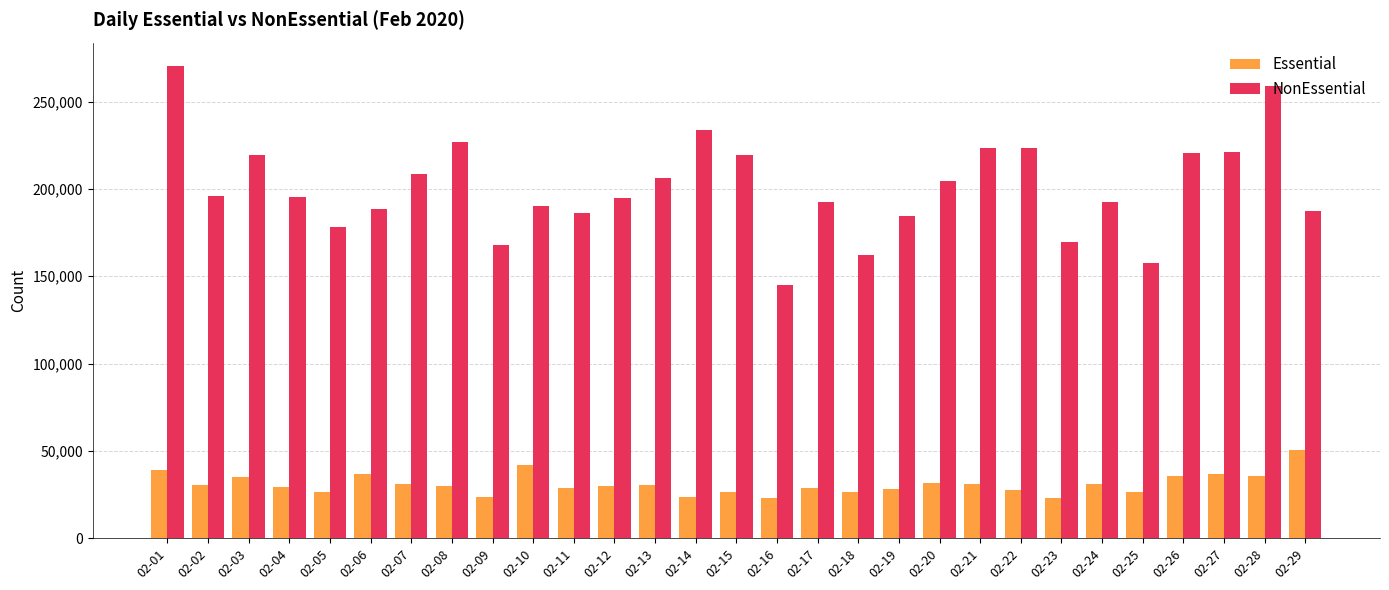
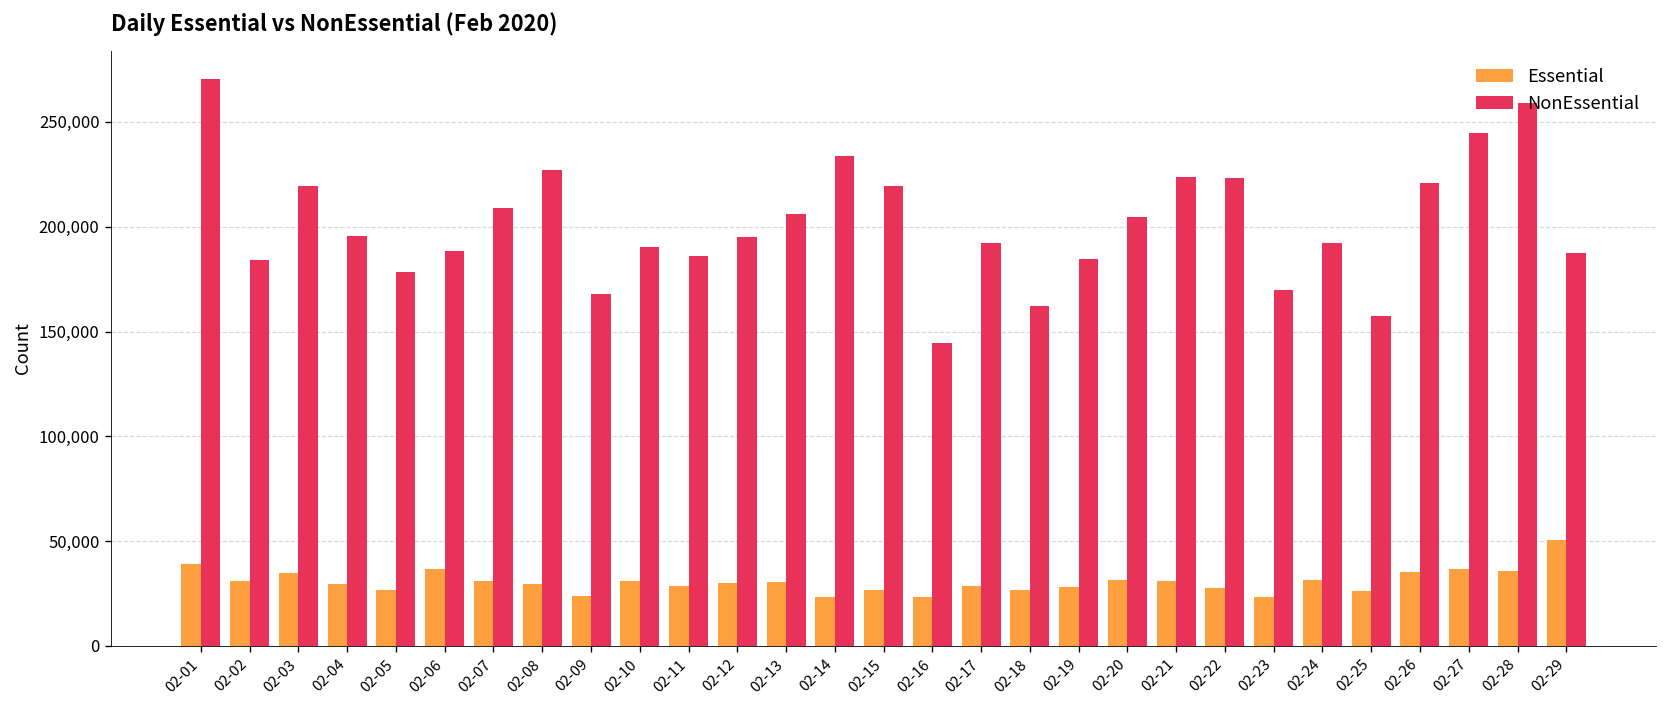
  {
    "Essential": {
      "02-01": "39,000",
      "02-02": "31,000",
      "02-03": "35,000",
      "02-04": "29,000",
      "02-05": "26,000",
      "02-06": "37,000",
      "02-07": "31,000",
      "02-08": "30,000",
      "02-09": "24,000",
-     "02-10": "42,000",
+     "02-10": "31,000",
      "02-11": "29,000",
      "02-12": "30,000",
      "02-13": "31,000",
      "02-14": "23,000",
      "02-15": "26,000",
      "02-16": "23,000",
      "02-17": "28,000",
      "02-18": "27,000",
      "02-19": "28,000",
      "02-20": "31,000",
      "02-21": "31,000",
      "02-22": "27,000",
      "02-23": "23,000",
      "02-24": "31,000",
      "02-25": "26,000",
      "02-26": "35,000",
      "02-27": "37,000",
      "02-28": "36,000",
      "02-29": "51,000"
    },
    "NonEssential": {
      "02-01": "270,000",
-     "02-02": "196,000",
+     "02-02": "184,000",
      "02-03": "219,000",
      "02-04": "196,000",
      "02-05": "178,000",
      "02-06": "188,000",
      "02-07": "209,000",
      "02-08": "227,000",
      "02-09": "168,000",
      "02-10": "190,000",
      "02-11": "186,000",
      "02-12": "195,000",
      "02-13": "206,000",
      "02-14": "234,000",
      "02-15": "220,000",
      "02-16": "145,000",
      "02-17": "192,000",
      "02-18": "162,000",
      "02-19": "185,000",
      "02-20": "205,000",
      "02-21": "224,000",
      "02-22": "223,000",
      "02-23": "170,000",
      "02-24": "192,000",
      "02-25": "157,000",
      "02-26": "221,000",
-     "02-27": "221,000",
+     "02-27": "245,000",
      "02-28": "259,000",
      "02-29": "187,000"
    }
  }
